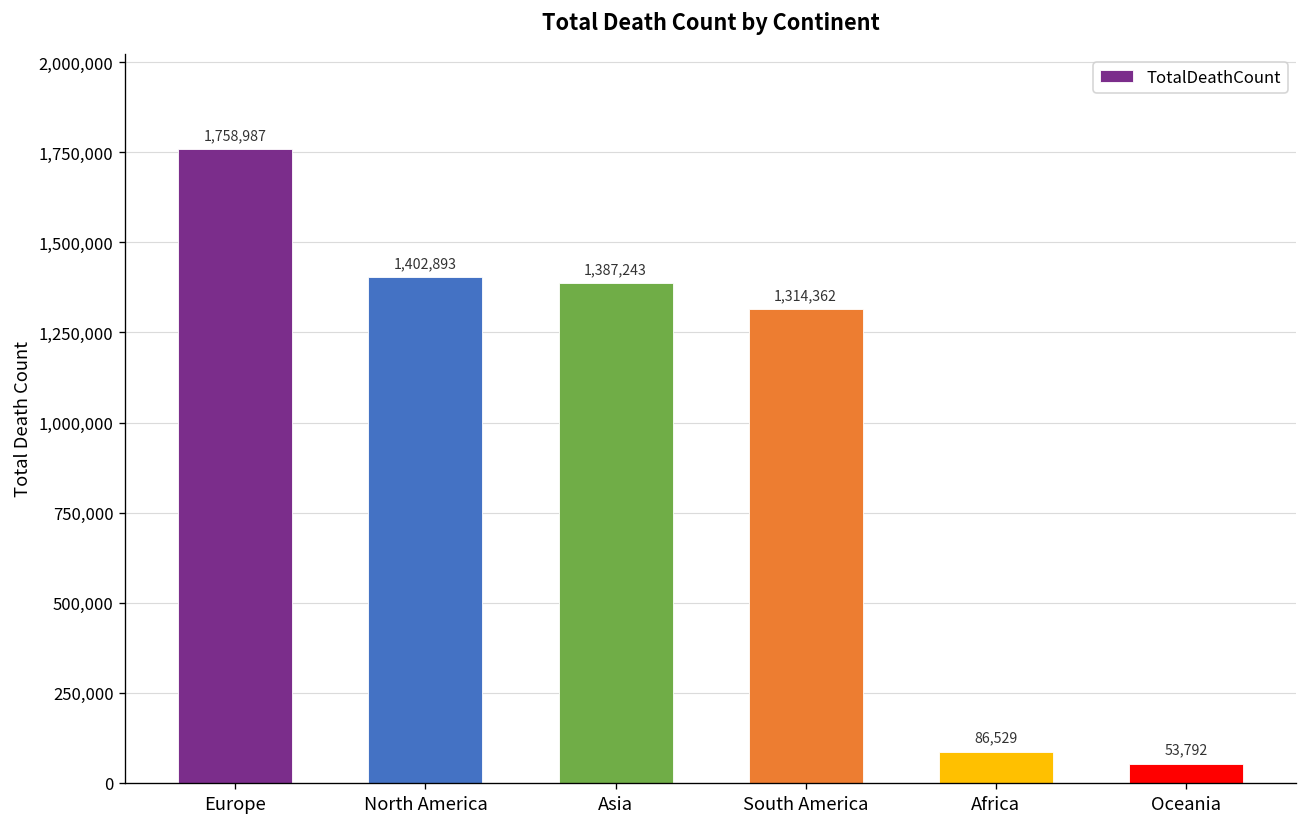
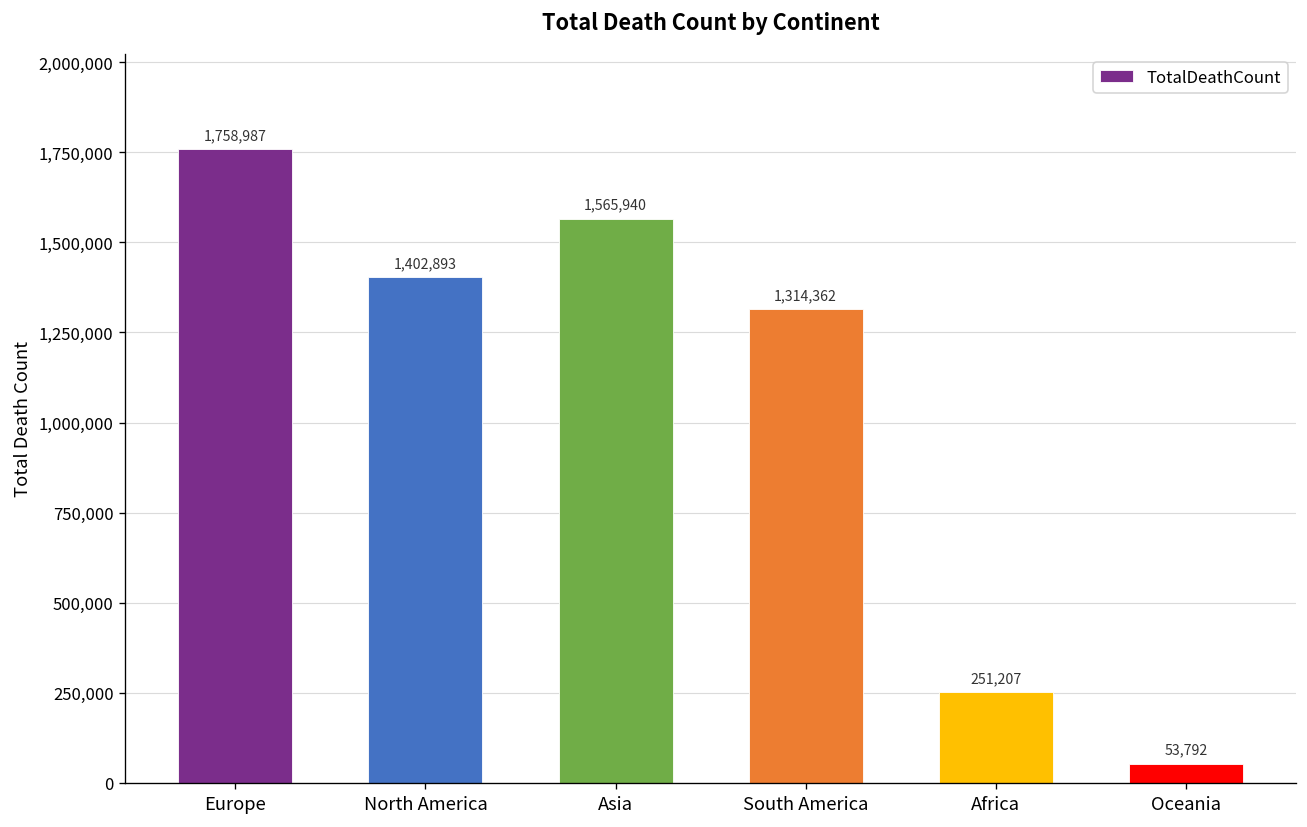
  {
    "Europe": "1,758,987",
    "North America": "1,402,893",
-   "Asia": "1,387,243",
+   "Asia": "1,565,940",
    "South America": "1,314,362",
-   "Africa": "86,529",
+   "Africa": "251,207",
    "Oceania": "53,792"
  }
